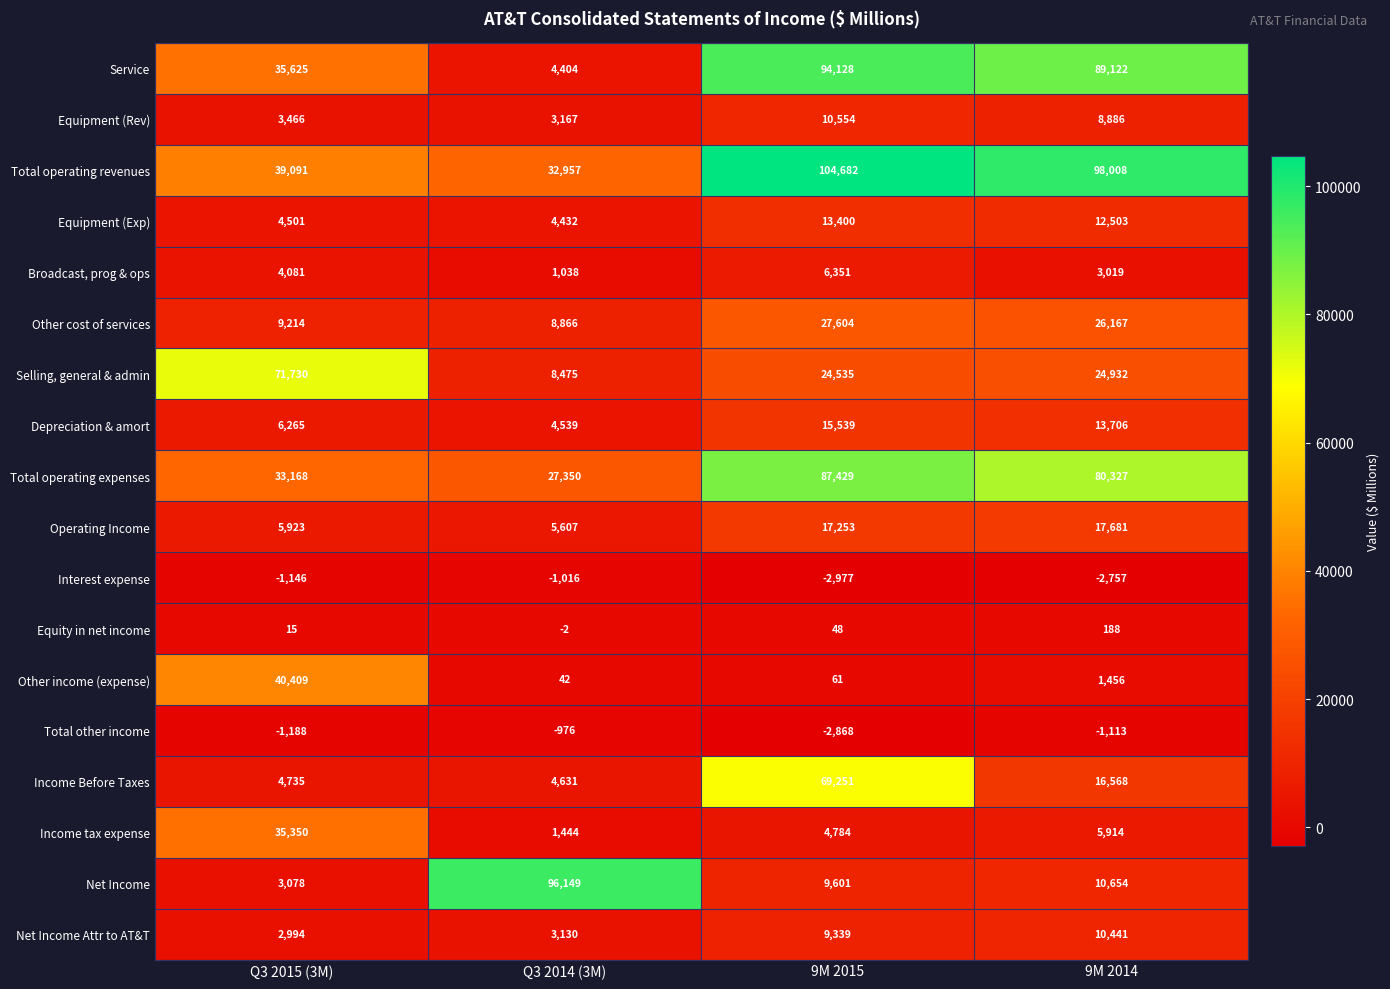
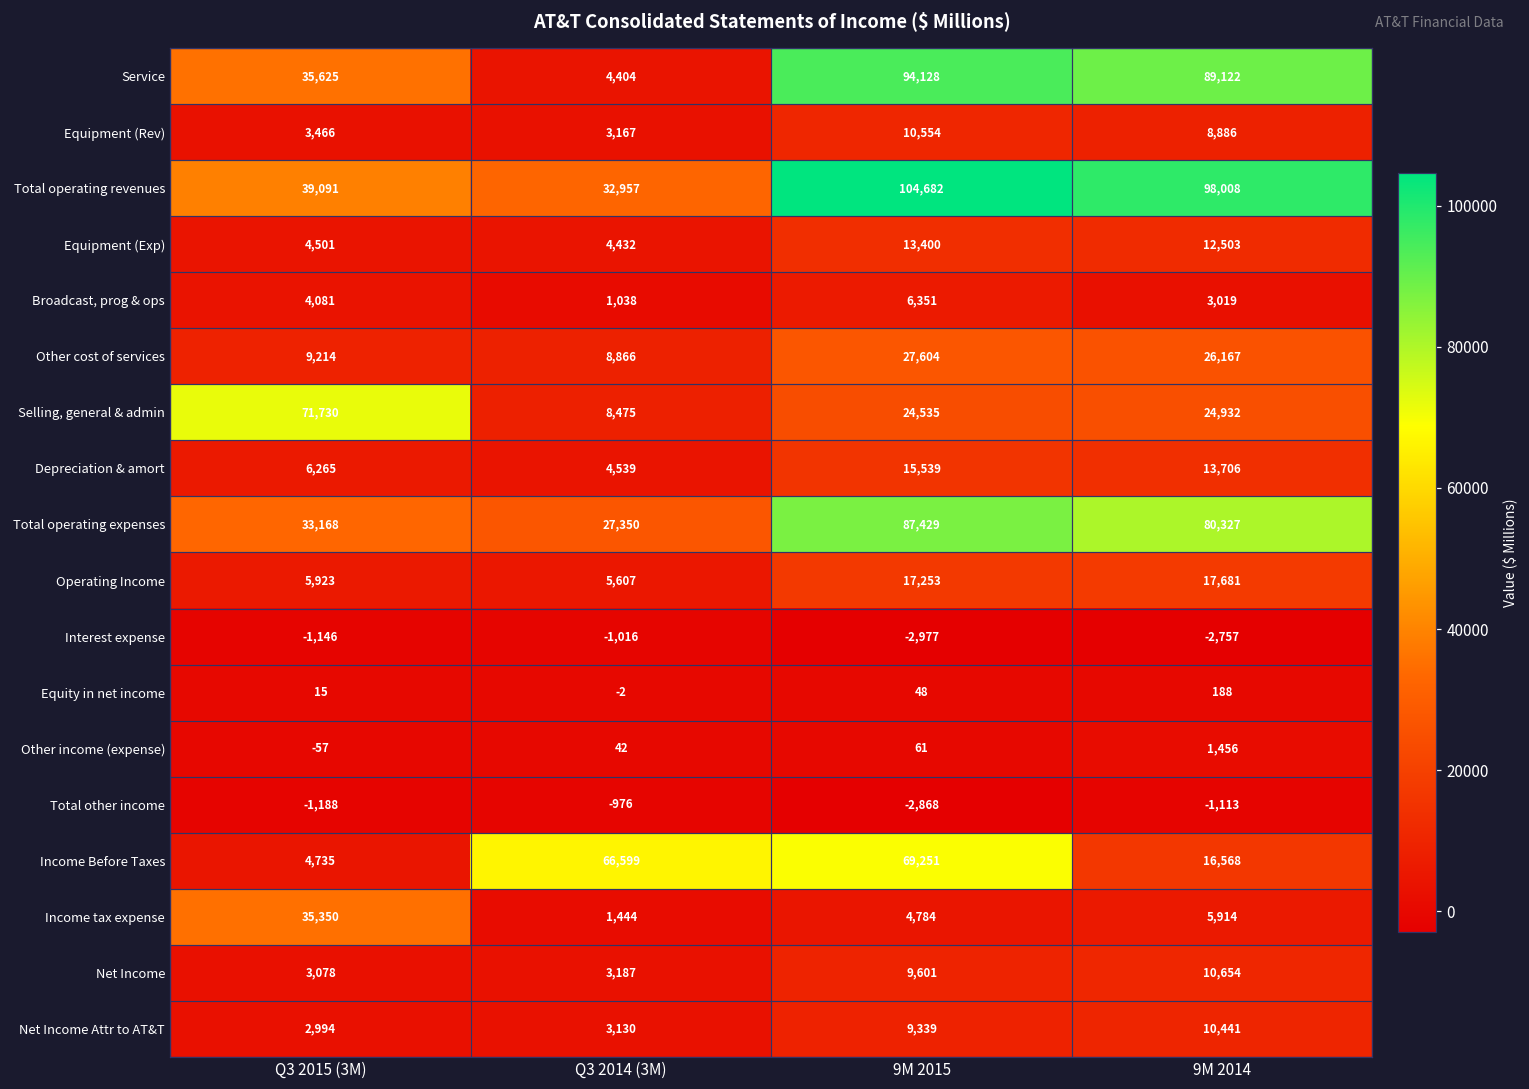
  {
    "Service": {
      "Q3 2015 (3M)": "35,625",
      "Q3 2014 (3M)": "4,404",
      "9M 2015": "94,128",
      "9M 2014": "89,122"
    },
    "Equipment (Rev)": {
      "Q3 2015 (3M)": "3,466",
      "Q3 2014 (3M)": "3,167",
      "9M 2015": "10,554",
      "9M 2014": "8,886"
    },
    "Total operating revenues": {
      "Q3 2015 (3M)": "39,091",
      "Q3 2014 (3M)": "32,957",
      "9M 2015": "104,682",
      "9M 2014": "98,008"
    },
    "Equipment (Exp)": {
      "Q3 2015 (3M)": "4,501",
      "Q3 2014 (3M)": "4,432",
      "9M 2015": "13,400",
      "9M 2014": "12,503"
    },
    "Broadcast, prog & ops": {
      "Q3 2015 (3M)": "4,081",
      "Q3 2014 (3M)": "1,038",
      "9M 2015": "6,351",
      "9M 2014": "3,019"
    },
    "Other cost of services": {
      "Q3 2015 (3M)": "9,214",
      "Q3 2014 (3M)": "8,866",
      "9M 2015": "27,604",
      "9M 2014": "26,167"
    },
    "Selling, general & admin": {
      "Q3 2015 (3M)": "71,730",
      "Q3 2014 (3M)": "8,475",
      "9M 2015": "24,535",
      "9M 2014": "24,932"
    },
    "Depreciation & amort": {
      "Q3 2015 (3M)": "6,265",
      "Q3 2014 (3M)": "4,539",
      "9M 2015": "15,539",
      "9M 2014": "13,706"
    },
    "Total operating expenses": {
      "Q3 2015 (3M)": "33,168",
      "Q3 2014 (3M)": "27,350",
      "9M 2015": "87,429",
      "9M 2014": "80,327"
    },
    "Operating Income": {
      "Q3 2015 (3M)": "5,923",
      "Q3 2014 (3M)": "5,607",
      "9M 2015": "17,253",
      "9M 2014": "17,681"
    },
    "Interest expense": {
      "Q3 2015 (3M)": "-1,146",
      "Q3 2014 (3M)": "-1,016",
      "9M 2015": "-2,977",
      "9M 2014": "-2,757"
    },
    "Equity in net income": {
      "Q3 2015 (3M)": "15",
      "Q3 2014 (3M)": "-2",
      "9M 2015": "48",
      "9M 2014": "188"
    },
    "Other income (expense)": {
-     "Q3 2015 (3M)": "40,409",
+     "Q3 2015 (3M)": "-57",
      "Q3 2014 (3M)": "42",
      "9M 2015": "61",
      "9M 2014": "1,456"
    },
    "Total other income": {
      "Q3 2015 (3M)": "-1,188",
      "Q3 2014 (3M)": "-976",
      "9M 2015": "-2,868",
      "9M 2014": "-1,113"
    },
    "Income Before Taxes": {
      "Q3 2015 (3M)": "4,735",
-     "Q3 2014 (3M)": "4,631",
+     "Q3 2014 (3M)": "66,599",
      "9M 2015": "69,251",
      "9M 2014": "16,568"
    },
    "Income tax expense": {
      "Q3 2015 (3M)": "35,350",
      "Q3 2014 (3M)": "1,444",
      "9M 2015": "4,784",
      "9M 2014": "5,914"
    },
    "Net Income": {
      "Q3 2015 (3M)": "3,078",
-     "Q3 2014 (3M)": "96,149",
+     "Q3 2014 (3M)": "3,187",
      "9M 2015": "9,601",
      "9M 2014": "10,654"
    },
    "Net Income Attr to AT&T": {
      "Q3 2015 (3M)": "2,994",
      "Q3 2014 (3M)": "3,130",
      "9M 2015": "9,339",
      "9M 2014": "10,441"
    }
  }
